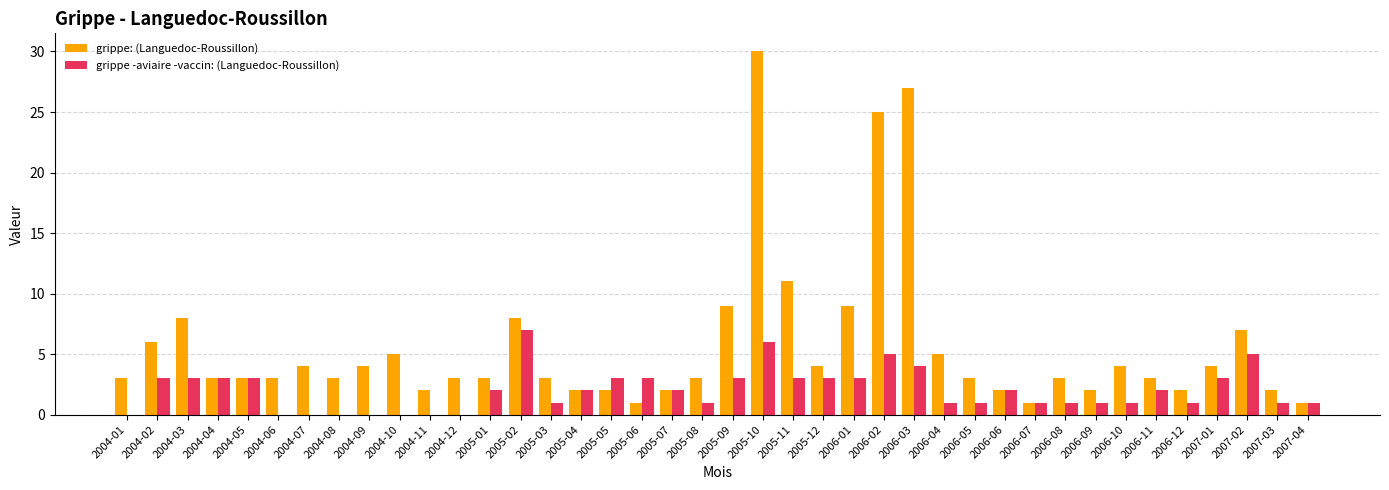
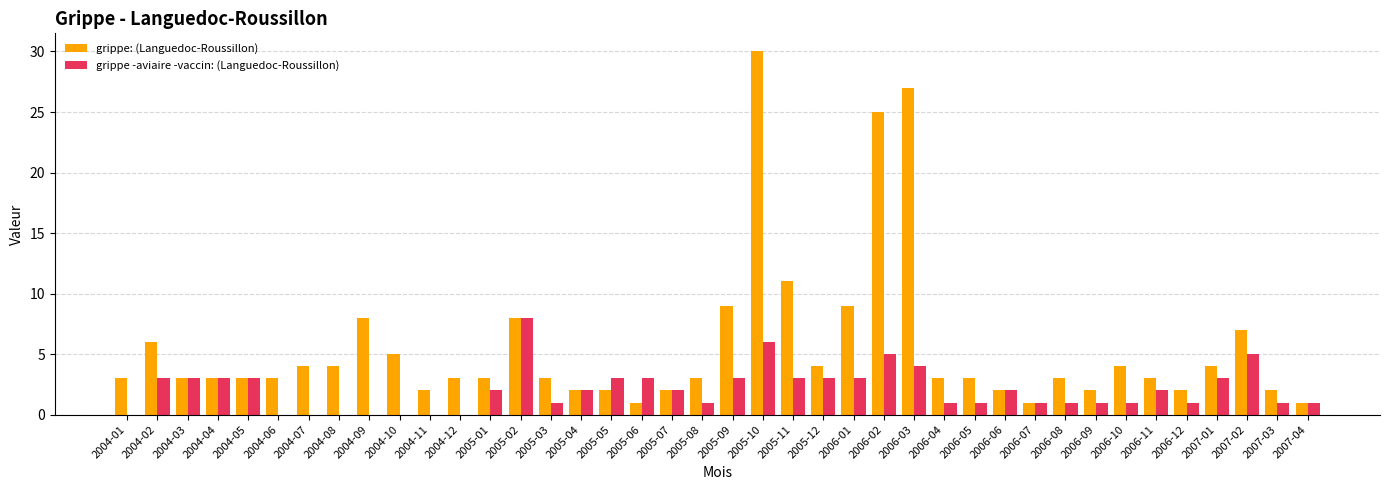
  {
    "grippe: (Languedoc-Roussillon)": {
      "2004-01": 3,
      "2004-02": 6,
-     "2004-03": 8,
+     "2004-03": 3,
      "2004-04": 3,
      "2004-05": 3,
      "2004-06": 3,
      "2004-07": 4,
-     "2004-08": 3,
-     "2004-09": 4,
+     "2004-08": 4,
+     "2004-09": 8,
      "2004-10": 5,
      "2004-11": 2,
      "2004-12": 3,
      "2005-01": 3,
      "2005-02": 8,
      "2005-03": 3,
      "2005-04": 2,
      "2005-05": 2,
      "2005-06": 1,
      "2005-07": 2,
      "2005-08": 3,
      "2005-09": 9,
      "2005-10": 30,
      "2005-11": 11,
      "2005-12": 4,
      "2006-01": 9,
      "2006-02": 25,
      "2006-03": 27,
-     "2006-04": 5,
+     "2006-04": 3,
      "2006-05": 3,
      "2006-06": 2,
      "2006-07": 1,
      "2006-08": 3,
      "2006-09": 2,
      "2006-10": 4,
      "2006-11": 3,
      "2006-12": 2,
      "2007-01": 4,
      "2007-02": 7,
      "2007-03": 2,
      "2007-04": 1
    },
    "grippe -aviaire -vaccin: (Languedoc-Roussillon)": {
      "2004-01": 0,
      "2004-02": 3,
      "2004-03": 3,
      "2004-04": 3,
      "2004-05": 3,
      "2004-06": 0,
      "2004-07": 0,
      "2004-08": 0,
      "2004-09": 0,
      "2004-10": 0,
      "2004-11": 0,
      "2004-12": 0,
      "2005-01": 2,
-     "2005-02": 7,
+     "2005-02": 8,
      "2005-03": 1,
      "2005-04": 2,
      "2005-05": 3,
      "2005-06": 3,
      "2005-07": 2,
      "2005-08": 1,
      "2005-09": 3,
      "2005-10": 6,
      "2005-11": 3,
      "2005-12": 3,
      "2006-01": 3,
      "2006-02": 5,
      "2006-03": 4,
      "2006-04": 1,
      "2006-05": 1,
      "2006-06": 2,
      "2006-07": 1,
      "2006-08": 1,
      "2006-09": 1,
      "2006-10": 1,
      "2006-11": 2,
      "2006-12": 1,
      "2007-01": 3,
      "2007-02": 5,
      "2007-03": 1,
      "2007-04": 1
    }
  }
